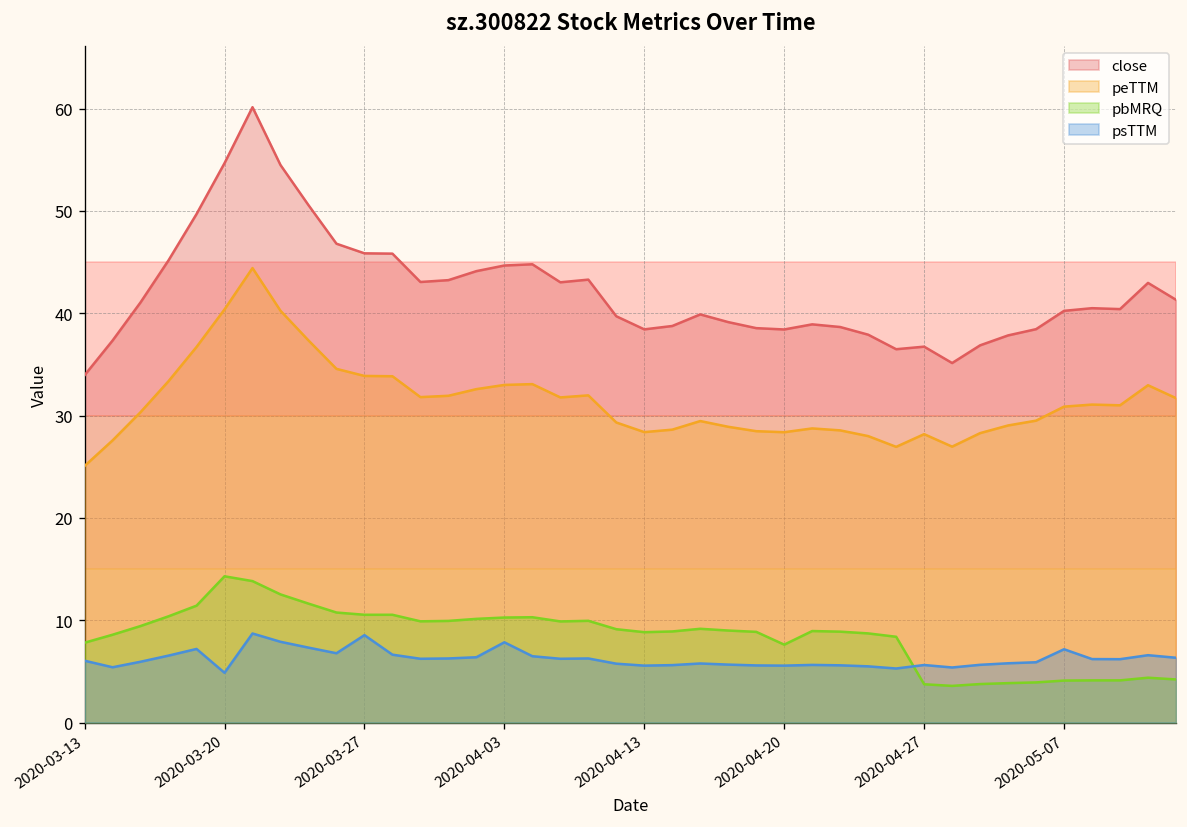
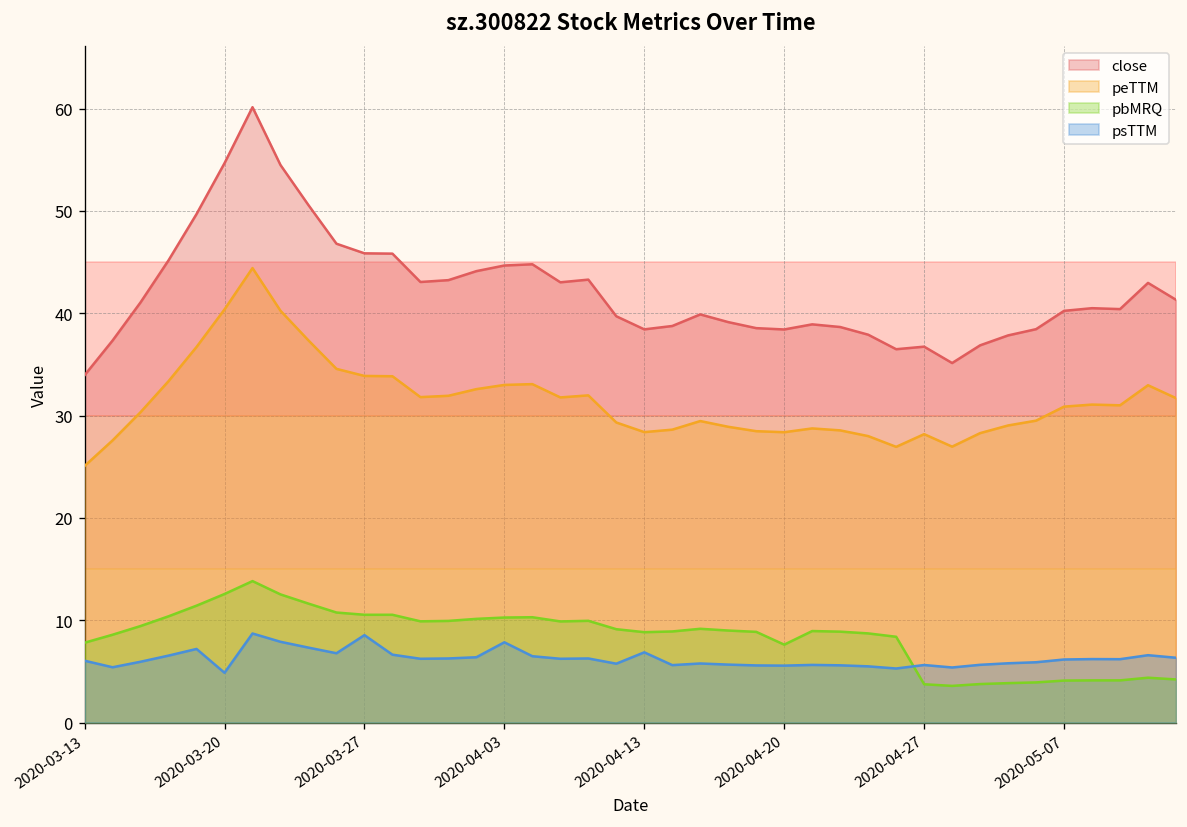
  {
    "pbMRQ": {
      "2020-03-13": 8,
-     "2020-03-20": 14,
+     "2020-03-20": 13,
      "2020-03-27": 11,
      "2020-04-03": 10,
      "2020-04-13": 9,
      "2020-04-20": 8,
      "2020-04-27": 4,
      "2020-05-07": 4
    },
    "psTTM": {
      "2020-03-13": 6,
      "2020-03-20": 5,
      "2020-03-27": 9,
      "2020-04-03": 8,
-     "2020-04-13": 6,
+     "2020-04-13": 7,
      "2020-04-20": 6,
      "2020-04-27": 6,
-     "2020-05-07": 7
+     "2020-05-07": 6
    }
  }
